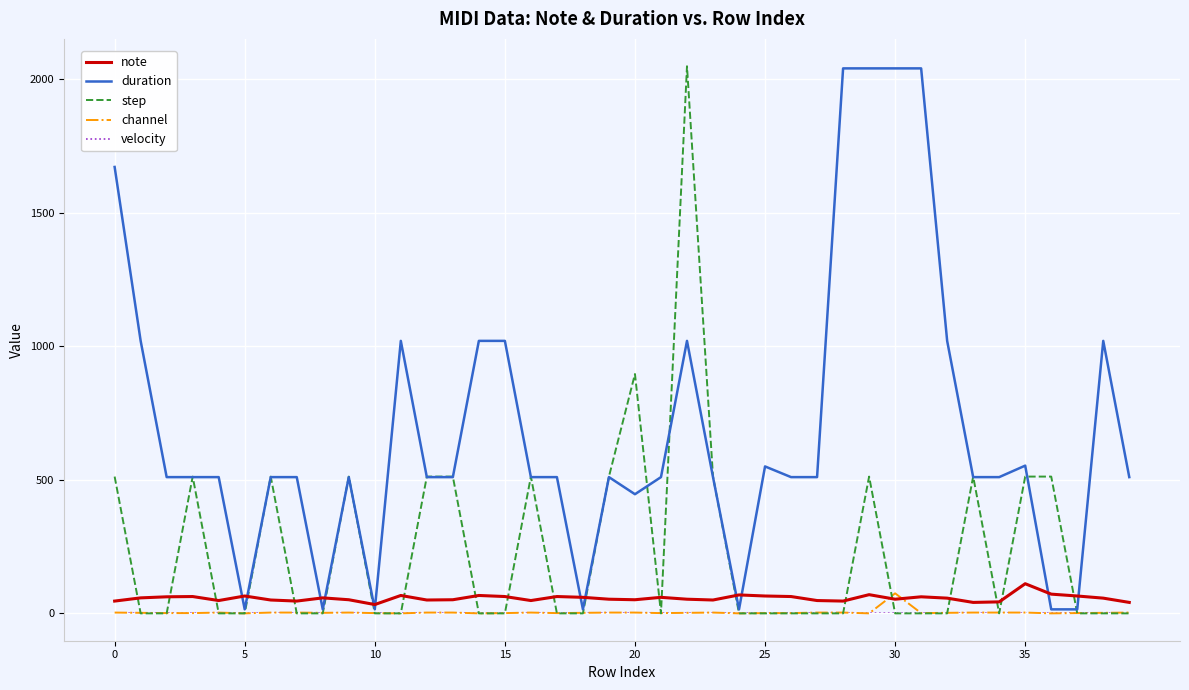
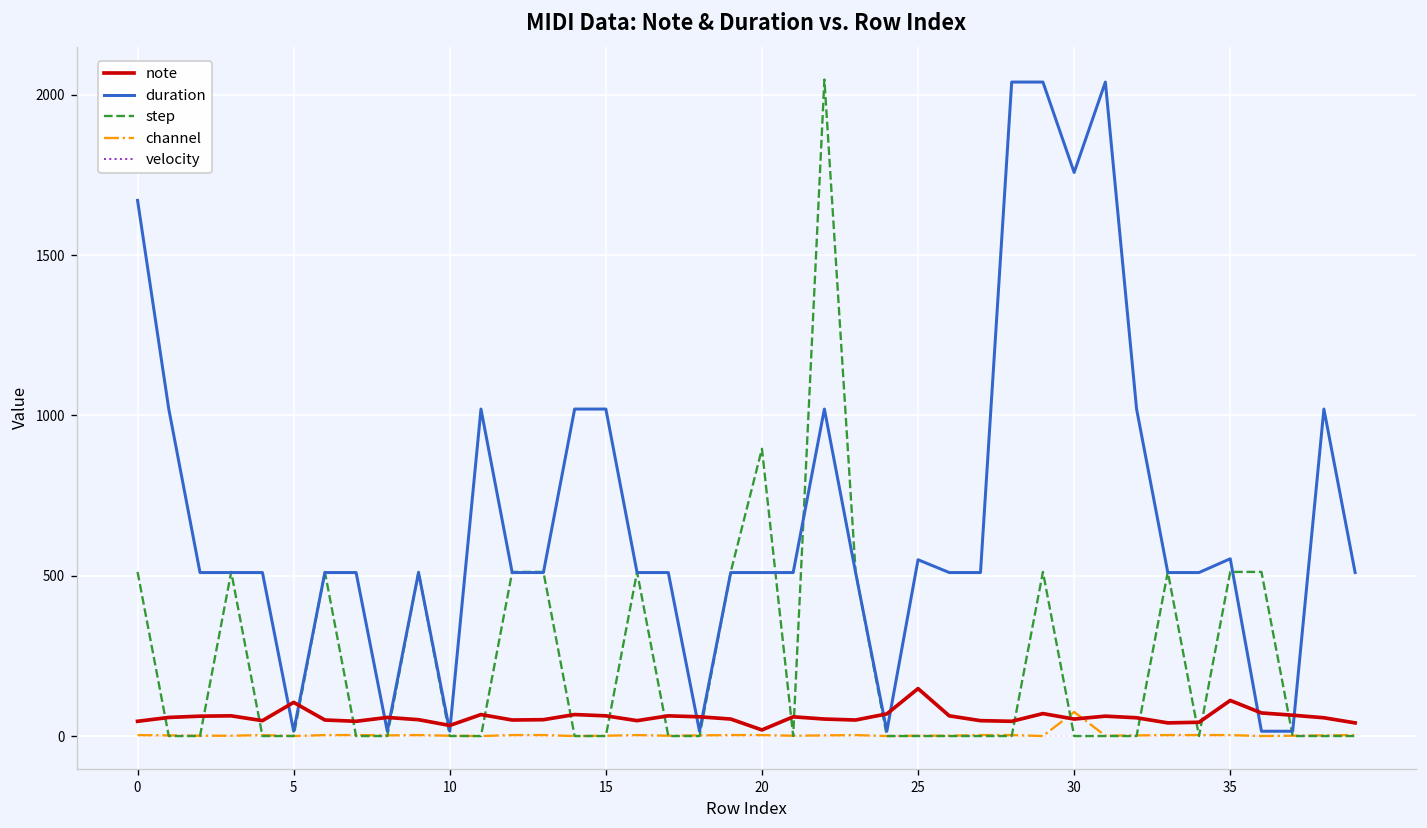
  {
    "note": {
      "0": 50,
-     "5": 70,
+     "5": 110,
      "10": 30,
      "15": 60,
-     "20": 50,
-     "25": 70,
+     "20": 20,
+     "25": 150,
      "30": 50,
      "35": 110
    },
    "duration": {
      "0": 1670,
      "5": 20,
      "10": 20,
      "15": 1020,
-     "20": 450,
+     "20": 510,
      "25": 550,
-     "30": 2040,
+     "30": 1760,
      "35": 550
    },
    "step": {
      "0": 510,
      "20": 900,
      "35": 510
    },
    "channel": {
      "30": 80
    }
  }
